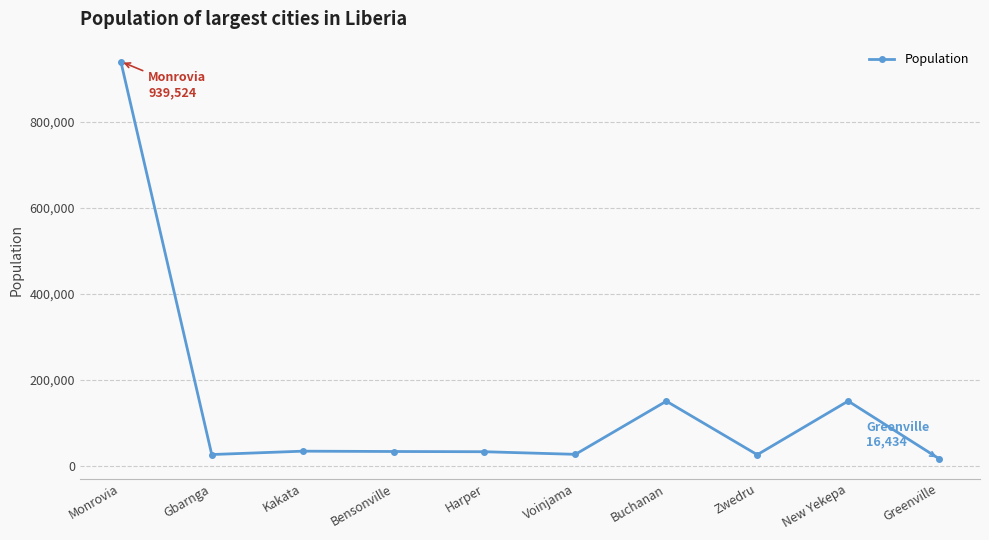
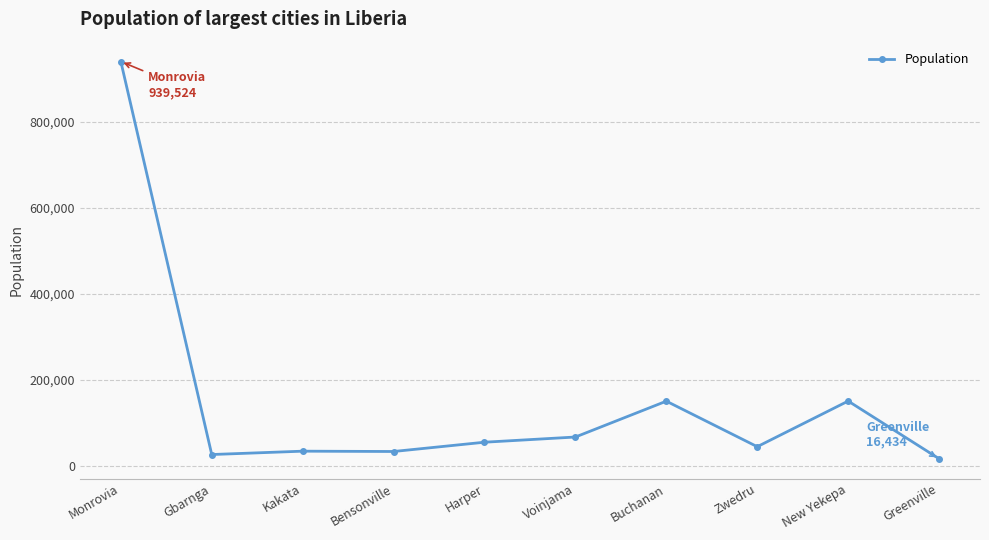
  {
    "Gbarnga": "30,000",
    "Kakata": "30,000",
    "Bensonville": "30,000",
-   "Harper": "30,000",
-   "Voinjama": "30,000",
+   "Harper": "50,000",
+   "Voinjama": "70,000",
    "Buchanan": "150,000",
-   "Zwedru": "30,000",
+   "Zwedru": "40,000",
    "New Yekepa": "150,000"
  }
